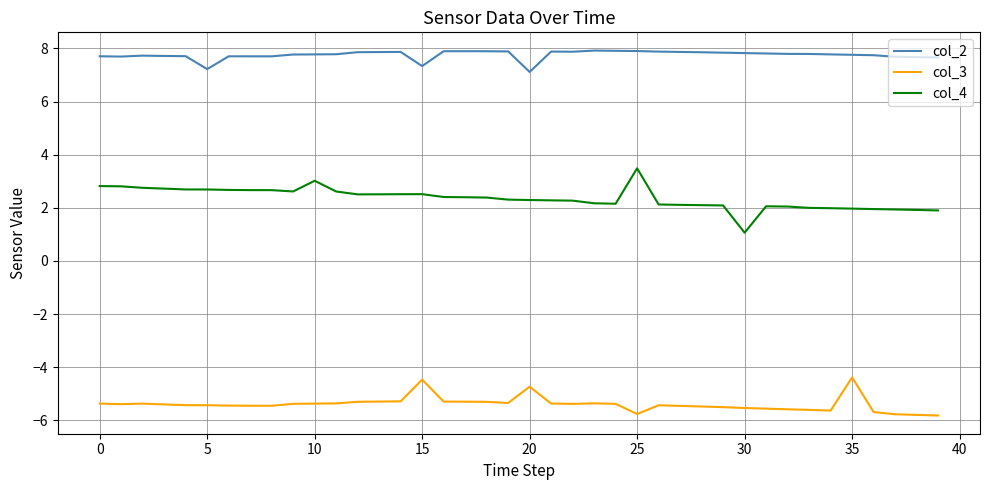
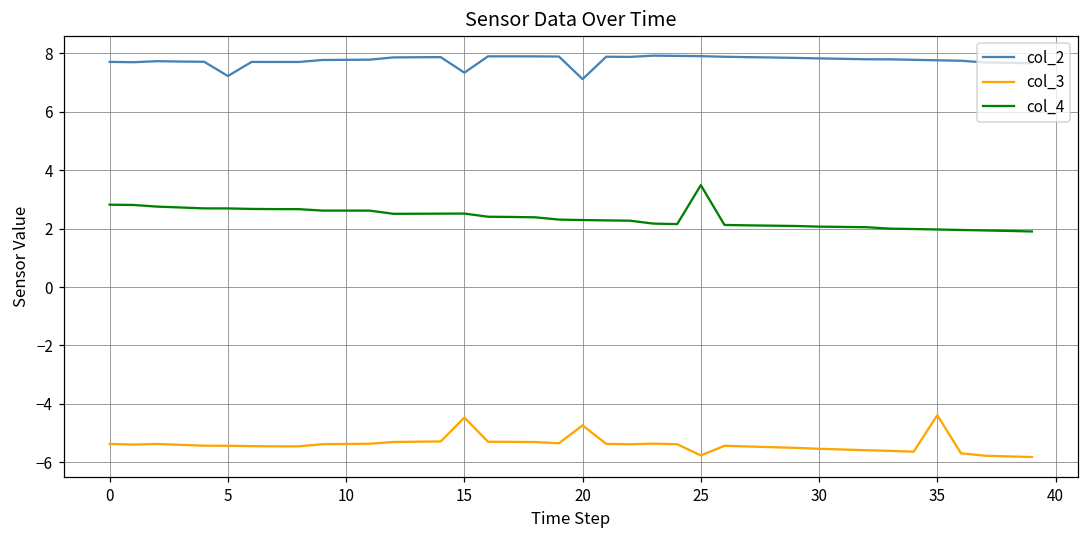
  {
    "col_2": {
      "0": 7.7,
      "5": 7.2,
      "10": 7.8,
      "15": 7.3,
      "20": 7.1,
      "25": 7.9,
      "30": 7.8,
      "35": 7.8
    },
    "col_3": {
      "0": -5.4,
      "5": -5.4,
      "10": -5.4,
      "15": -4.5,
      "20": -4.7,
      "25": -5.8,
      "30": -5.5,
      "35": -4.4
    },
    "col_4": {
      "0": 2.8,
      "5": 2.7,
-     "10": 3.0,
+     "10": 2.6,
      "15": 2.5,
      "20": 2.3,
      "25": 3.5,
-     "30": 1.1,
+     "30": 2.1,
      "35": 2.0
    }
  }
